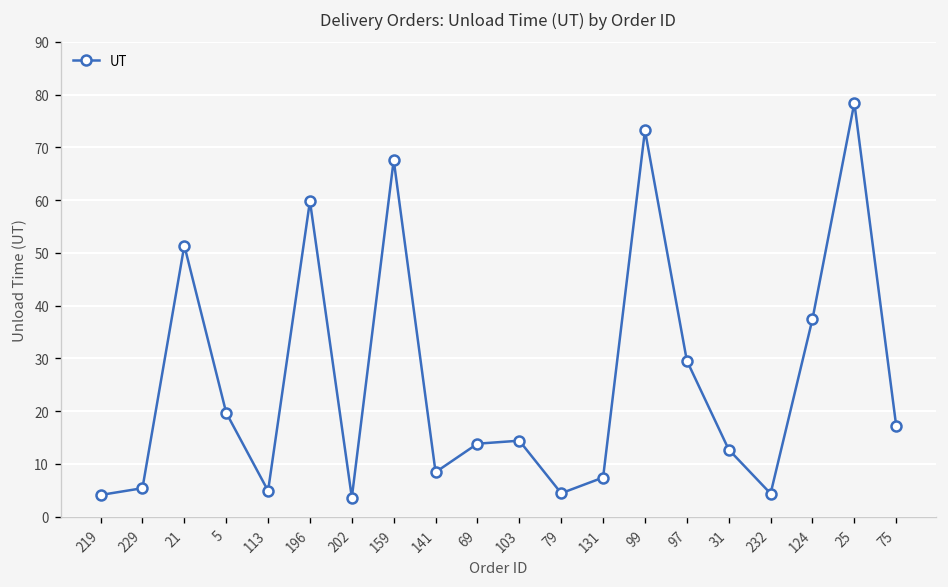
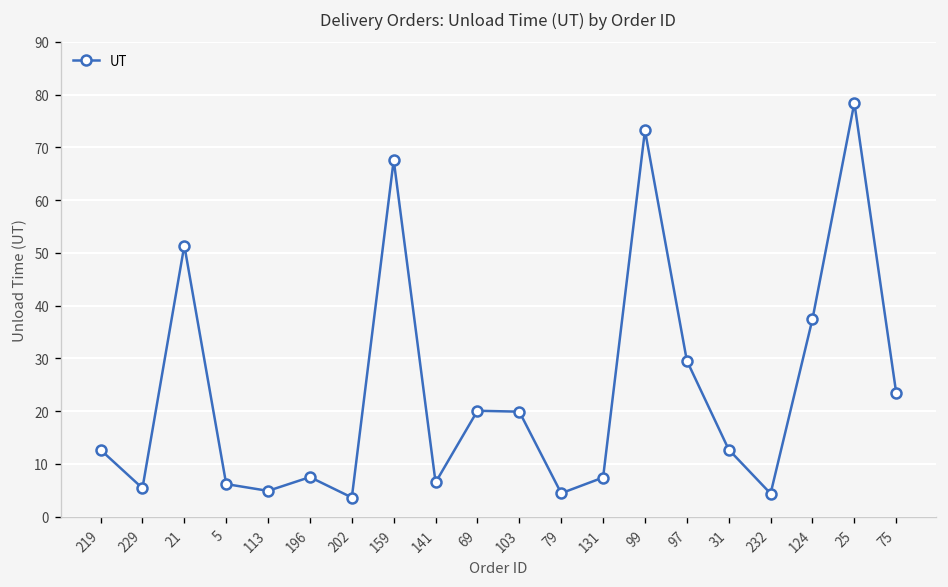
  {
-   "219": 4,
+   "219": 13,
    "229": 5,
    "21": 51,
-   "5": 20,
+   "5": 6,
    "113": 5,
-   "196": 60,
+   "196": 8,
    "202": 4,
    "159": 68,
-   "141": 8,
-   "69": 14,
-   "103": 14,
+   "141": 6,
+   "69": 20,
+   "103": 20,
    "79": 4,
    "131": 7,
    "99": 73,
    "97": 30,
    "31": 13,
    "232": 4,
    "124": 37,
    "25": 78,
-   "75": 17
+   "75": 23
  }
